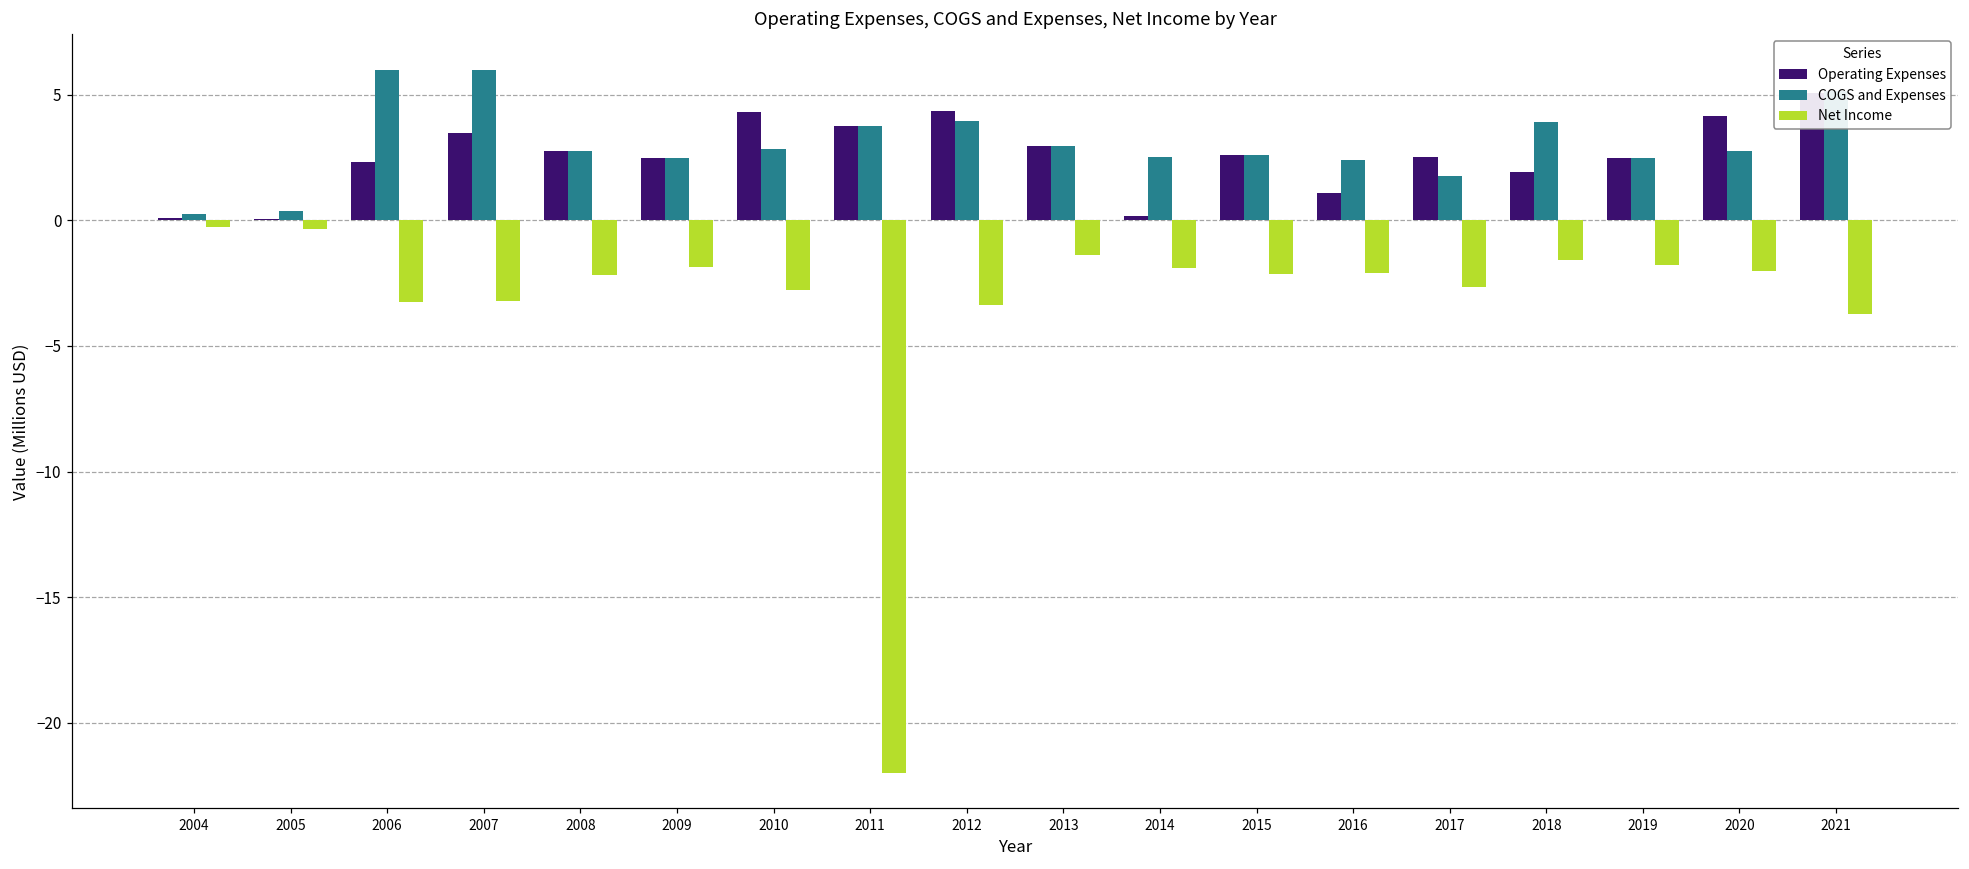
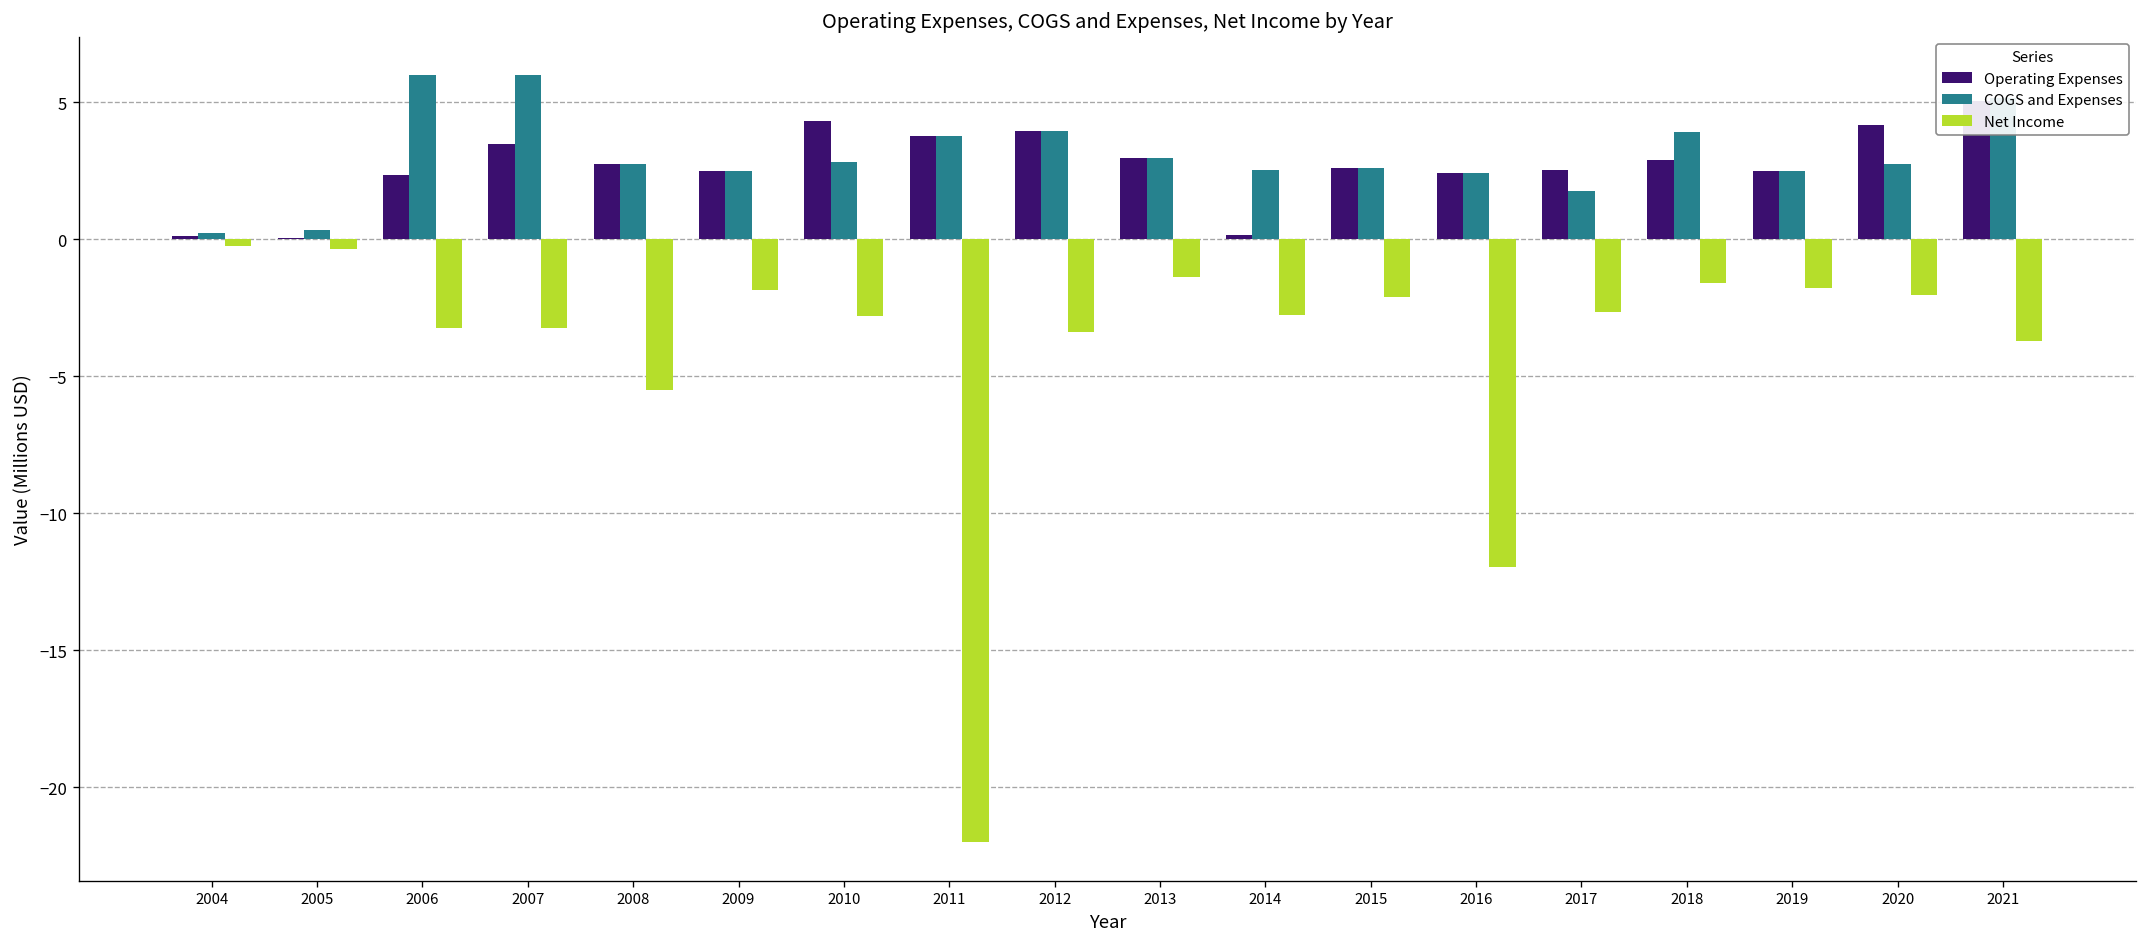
  {
    "Operating Expenses": {
      "2004": 0.1,
      "2006": 2.3,
      "2007": 3.5,
      "2008": 2.8,
      "2009": 2.5,
      "2010": 4.3,
      "2011": 3.8,
-     "2012": 4.4,
+     "2012": 4.0,
      "2013": 3.0,
      "2014": 0.2,
      "2015": 2.6,
-     "2016": 1.1,
+     "2016": 2.4,
      "2017": 2.5,
-     "2018": 1.9,
+     "2018": 2.9,
      "2019": 2.5,
      "2020": 4.2
    },
    "COGS and Expenses": {
      "2004": 0.2,
      "2005": 0.4,
      "2006": 6.0,
      "2007": 6.0,
      "2008": 2.8,
      "2009": 2.5,
      "2010": 2.8,
      "2011": 3.8,
      "2012": 4.0,
      "2013": 3.0,
      "2014": 2.5,
      "2015": 2.6,
      "2016": 2.4,
      "2017": 1.8,
      "2018": 3.9,
      "2019": 2.5,
      "2020": 2.7
    },
    "Net Income": {
      "2004": -0.2,
      "2005": -0.4,
      "2006": -3.2,
      "2007": -3.2,
-     "2008": -2.2,
+     "2008": -5.5,
      "2009": -1.9,
      "2010": -2.8,
      "2011": -22.0,
      "2012": -3.4,
      "2013": -1.4,
-     "2014": -1.9,
+     "2014": -2.7,
      "2015": -2.1,
-     "2016": -2.1,
+     "2016": -12.0,
      "2017": -2.7,
      "2018": -1.6,
      "2019": -1.8,
      "2020": -2.0,
      "2021": -3.7
    }
  }
